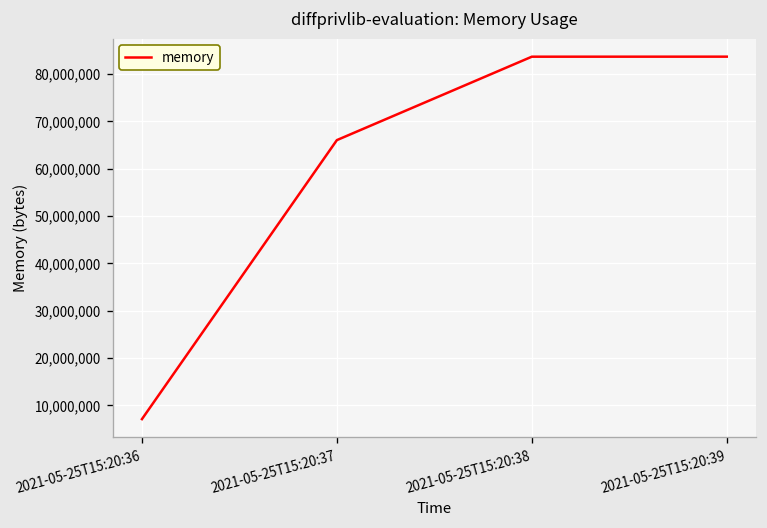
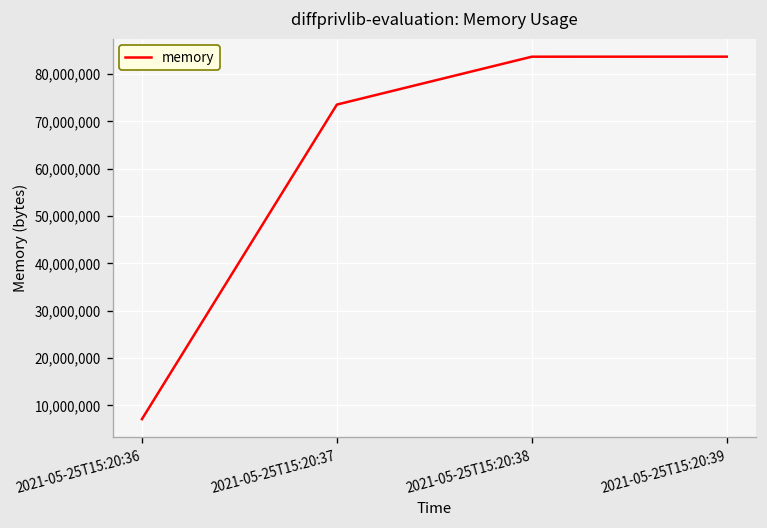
  {
    "2021-05-25T15:20:36": "7,000,000",
-   "2021-05-25T15:20:37": "66,000,000",
+   "2021-05-25T15:20:37": "74,000,000",
    "2021-05-25T15:20:38": "84,000,000",
    "2021-05-25T15:20:39": "84,000,000"
  }
